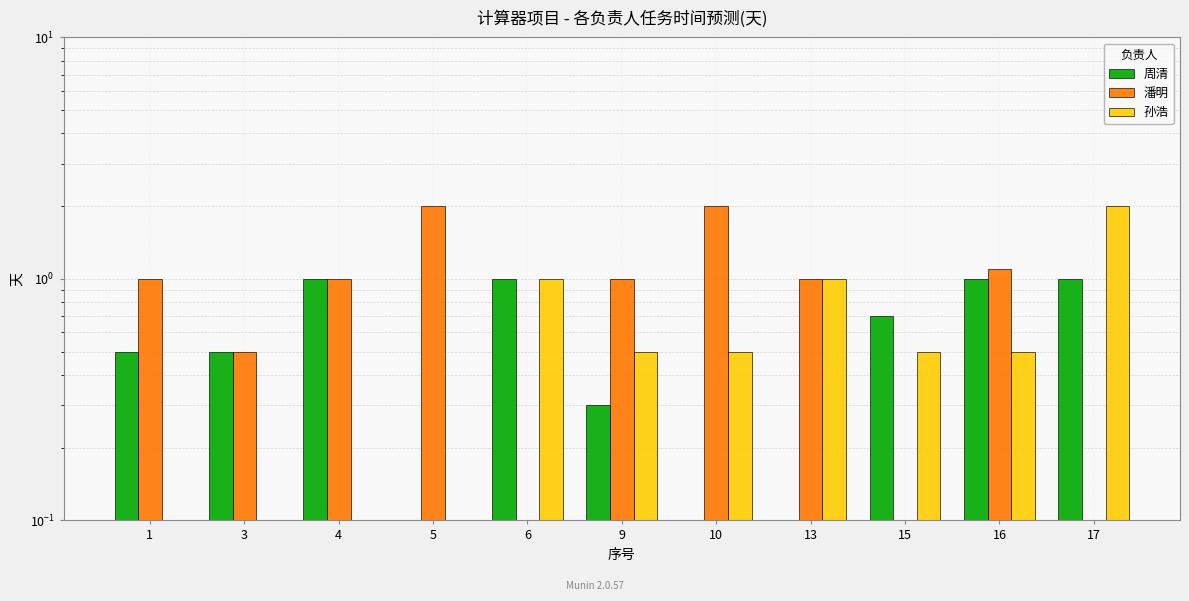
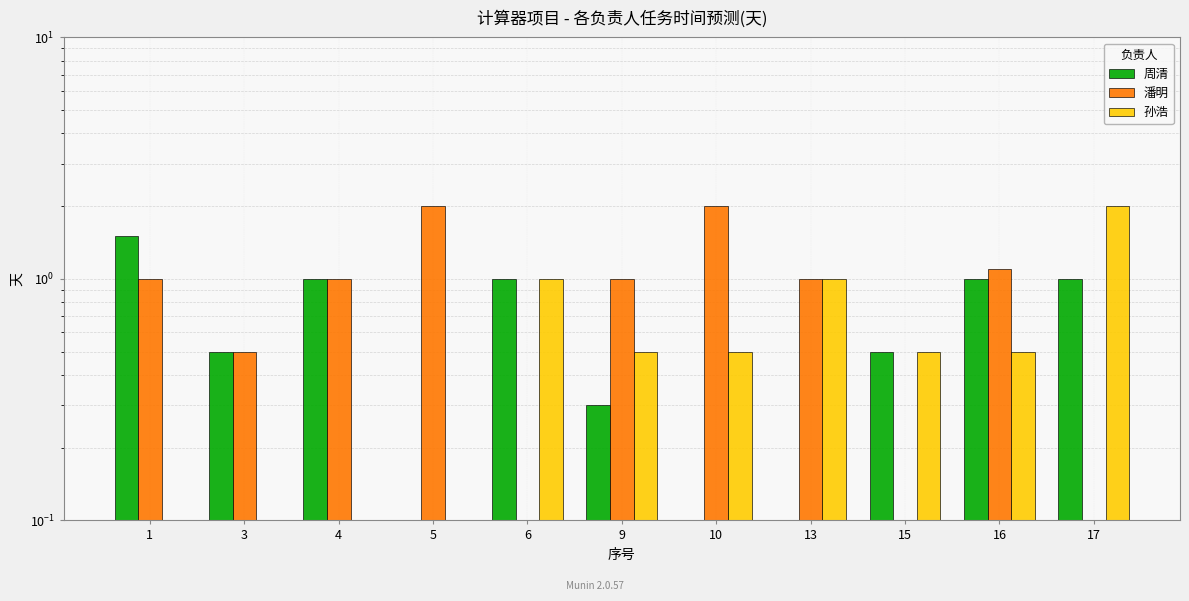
  {
    "周清": {
-     "1": 0.5,
+     "1": 1.5,
      "3": 0.5,
      "4": 1.0,
      "6": 1.0,
      "9": 0.3,
      "10": 0.1,
-     "15": 0.7,
+     "15": 0.5,
      "16": 1.0,
      "17": 1.0
    },
    "潘明": {
      "1": 1.0,
      "3": 0.5,
      "4": 1.0,
      "5": 2.0,
      "9": 1.0,
      "10": 2.0,
      "13": 1.0,
      "16": 1.1
    },
    "孙浩": {
      "6": 1.0,
      "9": 0.5,
      "10": 0.5,
      "13": 1.0,
      "15": 0.5,
      "16": 0.5,
      "17": 2.0
    }
  }
